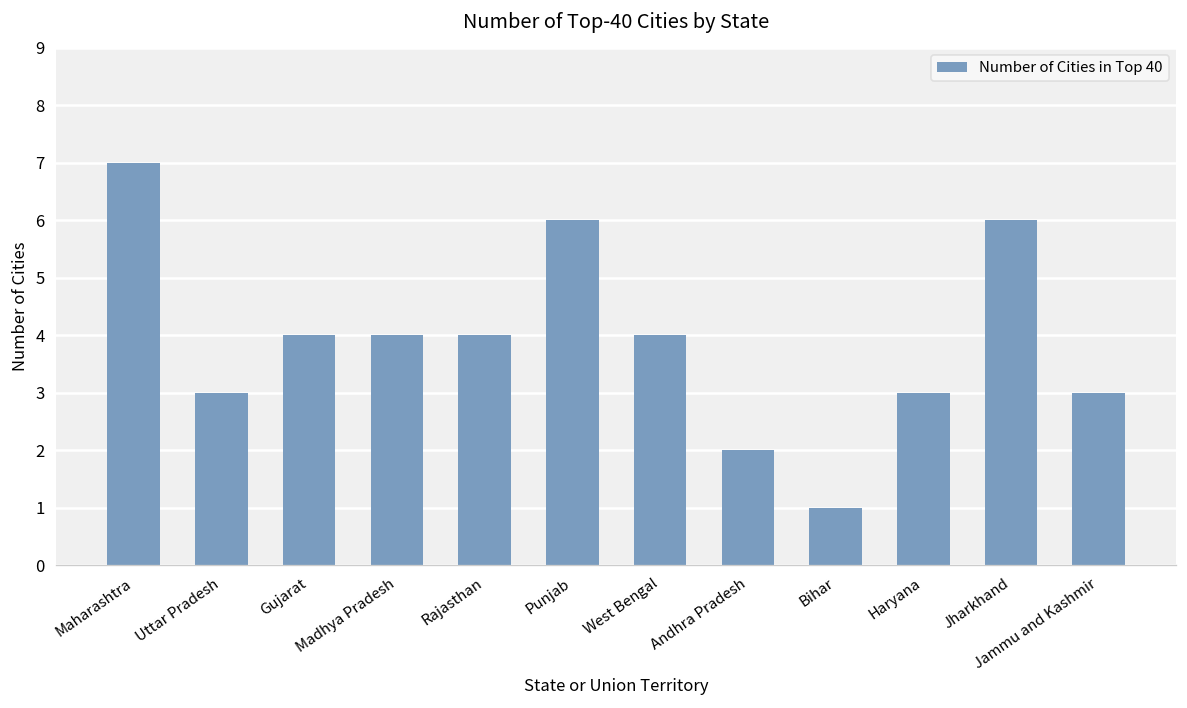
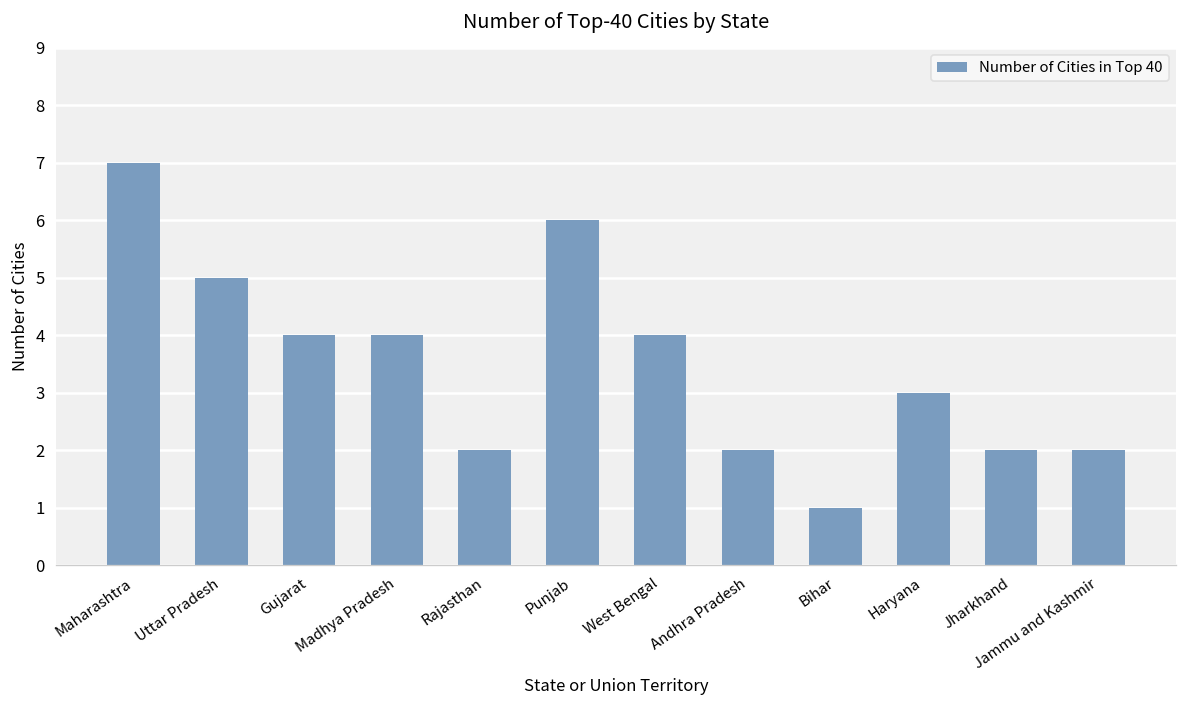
  {
    "Maharashtra": 7,
-   "Uttar Pradesh": 3,
+   "Uttar Pradesh": 5,
    "Gujarat": 4,
    "Madhya Pradesh": 4,
-   "Rajasthan": 4,
+   "Rajasthan": 2,
    "Punjab": 6,
    "West Bengal": 4,
    "Andhra Pradesh": 2,
    "Bihar": 1,
    "Haryana": 3,
-   "Jharkhand": 6,
-   "Jammu and Kashmir": 3
+   "Jharkhand": 2,
+   "Jammu and Kashmir": 2
  }
